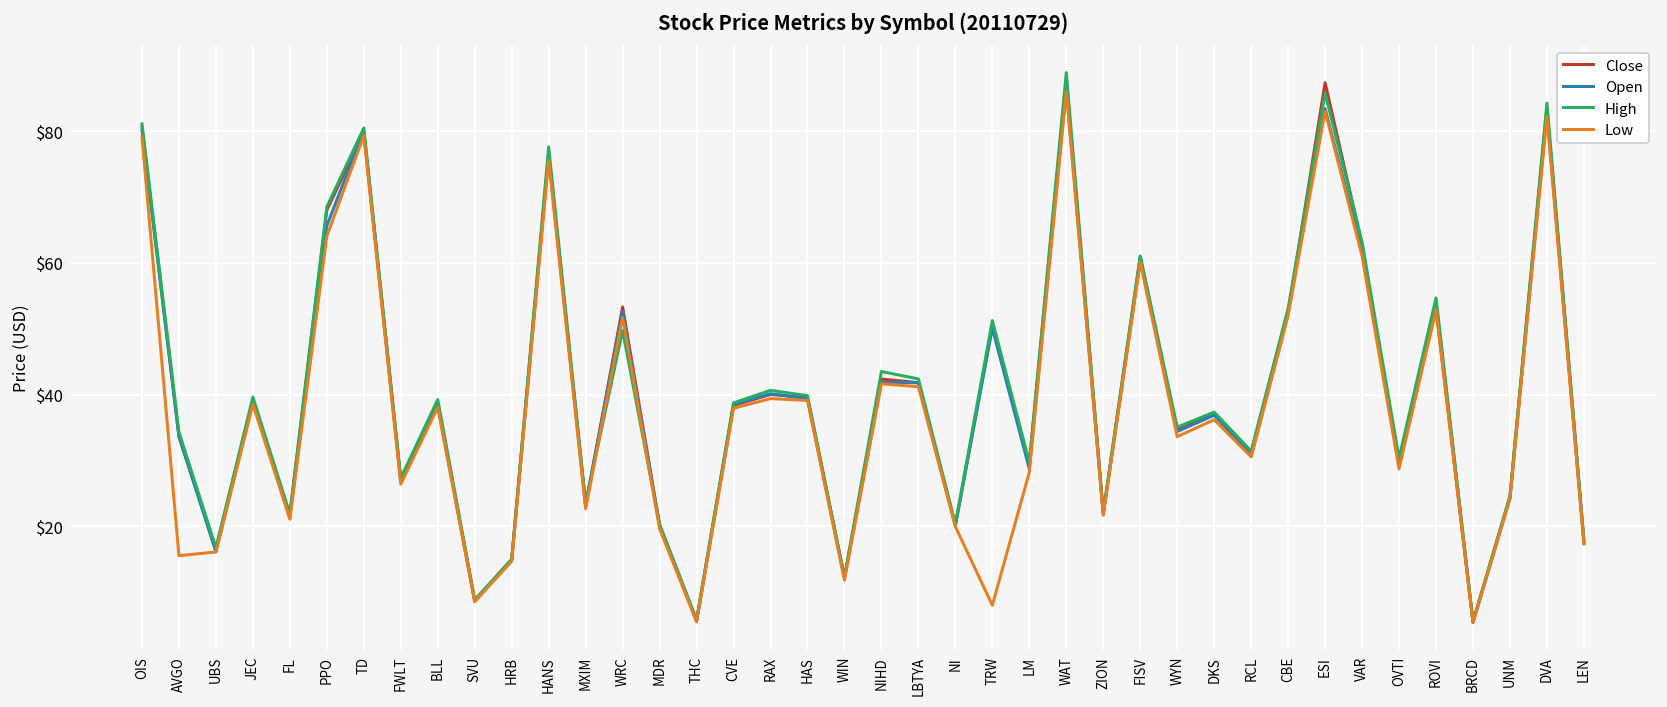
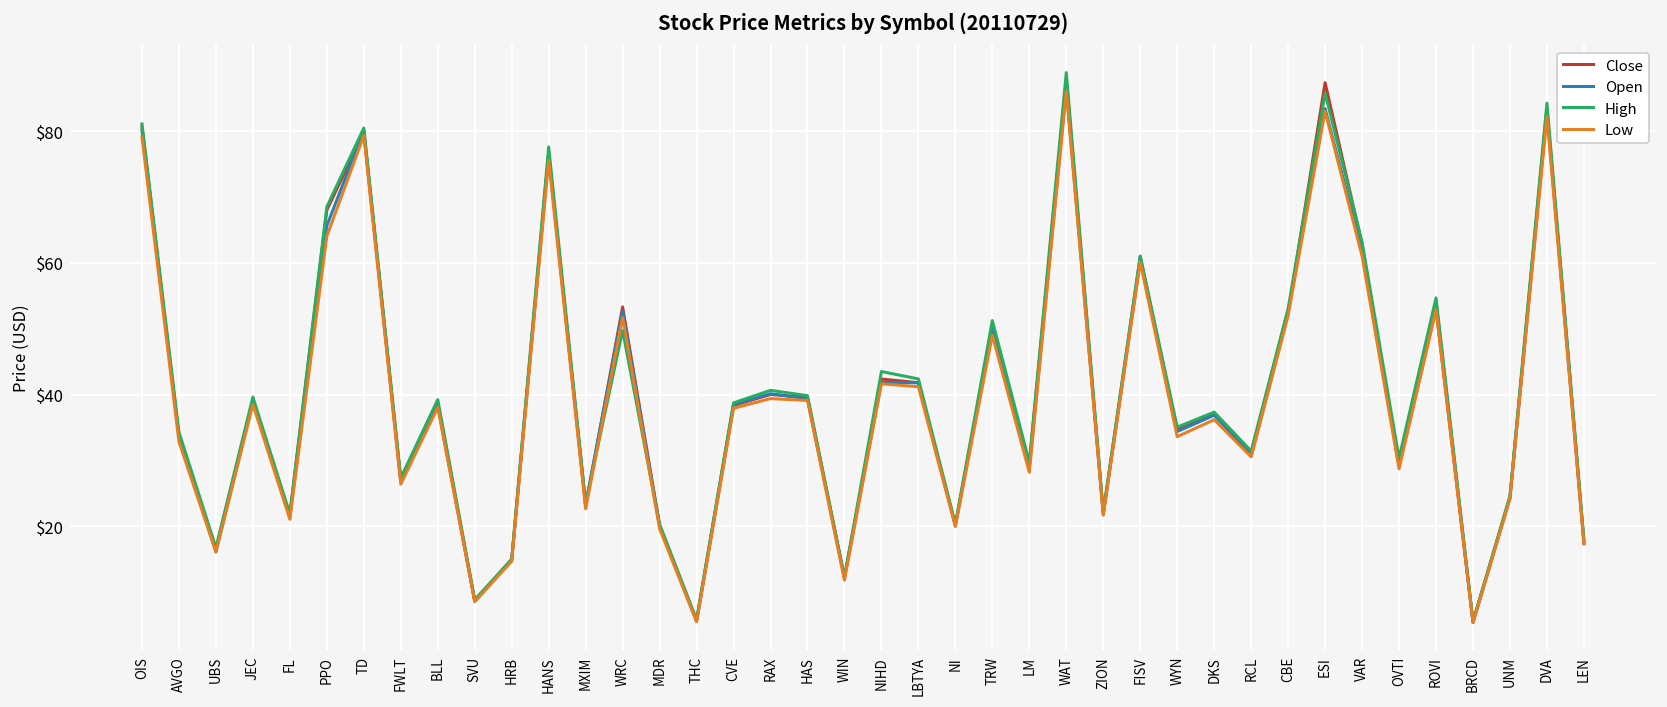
  {
    "Close": {
      "PPO": "$68",
      "WRC": "$53",
      "NIHD": "$42",
      "WAT": "$88",
      "ESI": "$87",
      "DVA": "$84"
    },
    "Open": {
      "OIS": "$80",
      "PPO": "$66",
      "WRC": "$53",
      "LM": "$29",
      "WAT": "$87",
      "VAR": "$62",
      "ROVI": "$54",
      "DVA": "$83"
    },
    "High": {
      "AVGO": "$34",
      "JEC": "$40",
      "PPO": "$69",
      "HANS": "$78",
      "WRC": "$50",
      "RAX": "$41",
      "NIHD": "$43",
      "LBTYA": "$42",
      "TRW": "$51",
      "WAT": "$89",
      "ESI": "$86",
      "OVTI": "$30",
      "ROVI": "$55",
      "DVA": "$84"
    },
    "Low": {
      "OIS": "$79",
-     "AVGO": "$16",
+     "AVGO": "$33",
      "PPO": "$64",
      "TD": "$79",
      "HANS": "$76",
      "WRC": "$52",
      "RAX": "$39",
      "LBTYA": "$41",
-     "TRW": "$8",
+     "TRW": "$49",
      "LM": "$28",
      "WAT": "$86",
      "WYN": "$34",
      "DKS": "$36",
      "VAR": "$61",
      "OVTI": "$29",
      "DVA": "$82"
    }
  }
